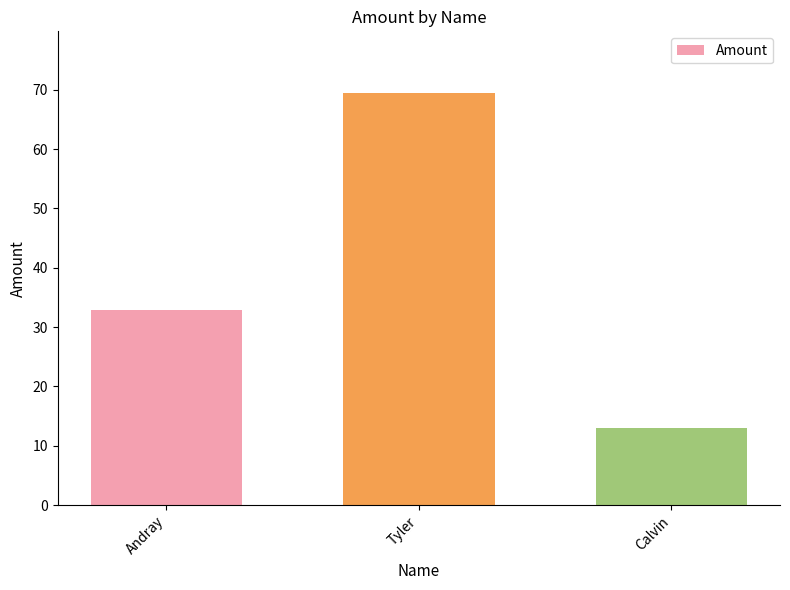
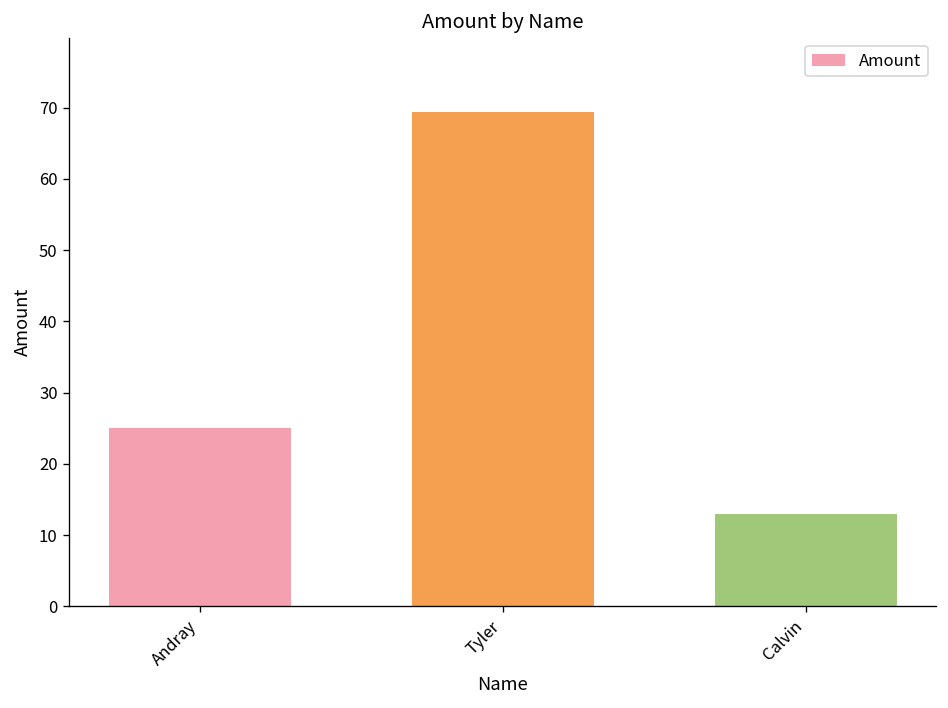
  {
-   "Andray": 33,
+   "Andray": 25,
    "Tyler": 69,
    "Calvin": 13
  }
